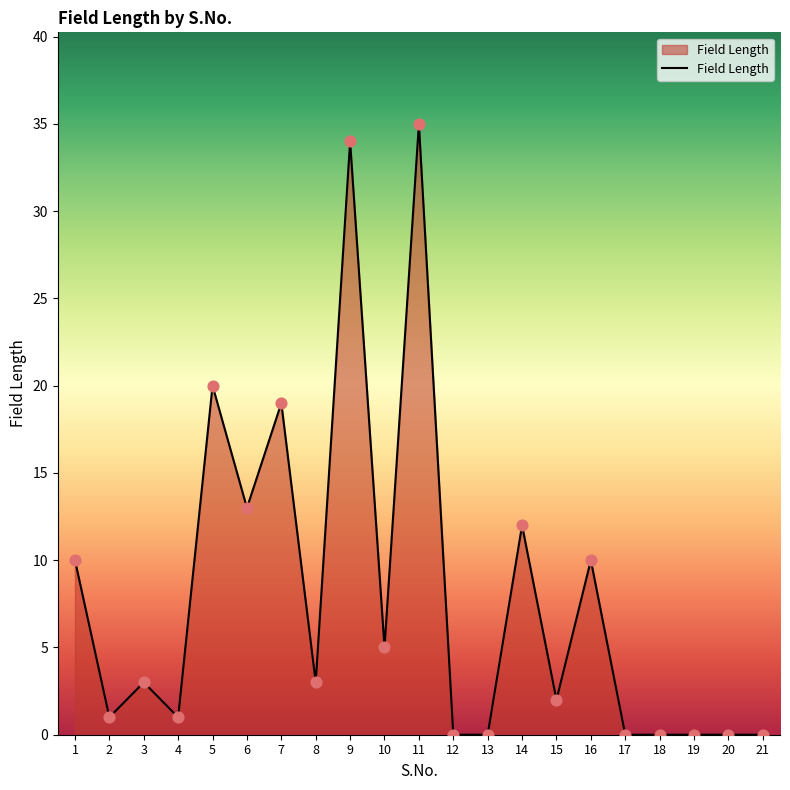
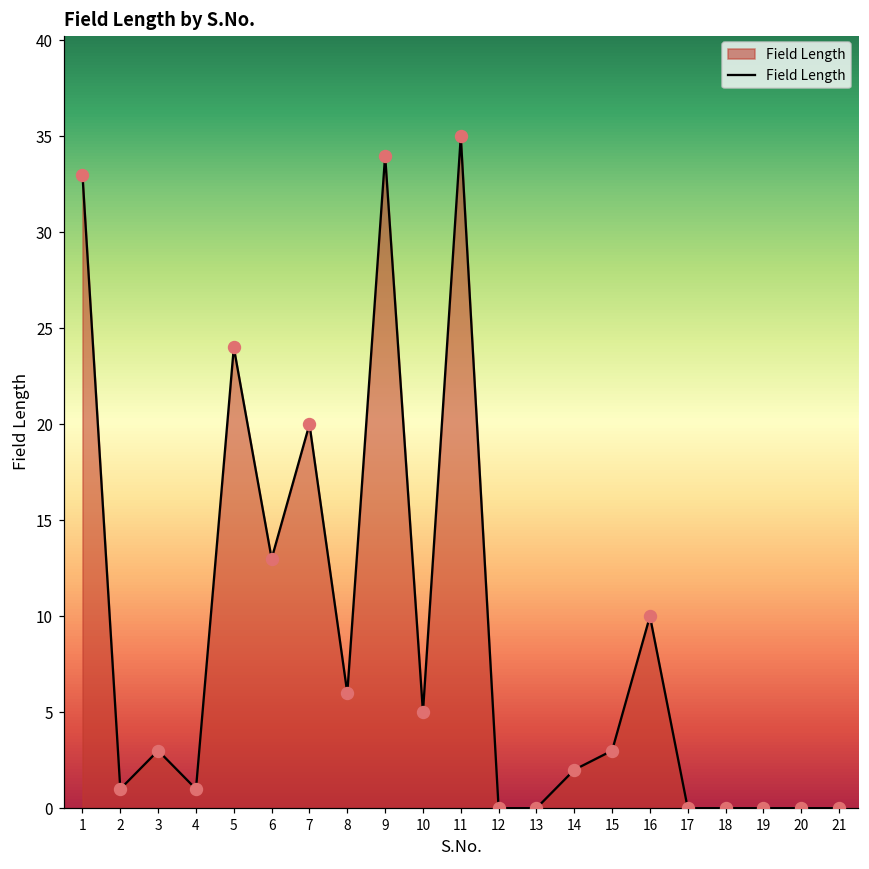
  {
-   "1": 10,
+   "1": 33,
    "2": 1,
    "3": 3,
    "4": 1,
-   "5": 20,
+   "5": 24,
    "6": 13,
-   "7": 19,
-   "8": 3,
+   "7": 20,
+   "8": 6,
    "9": 34,
    "10": 5,
    "11": 35,
    "12": 0,
    "13": 0,
-   "14": 12,
-   "15": 2,
+   "14": 2,
+   "15": 3,
    "16": 10,
    "17": 0,
    "18": 0,
    "19": 0,
    "20": 0,
    "21": 0
  }
